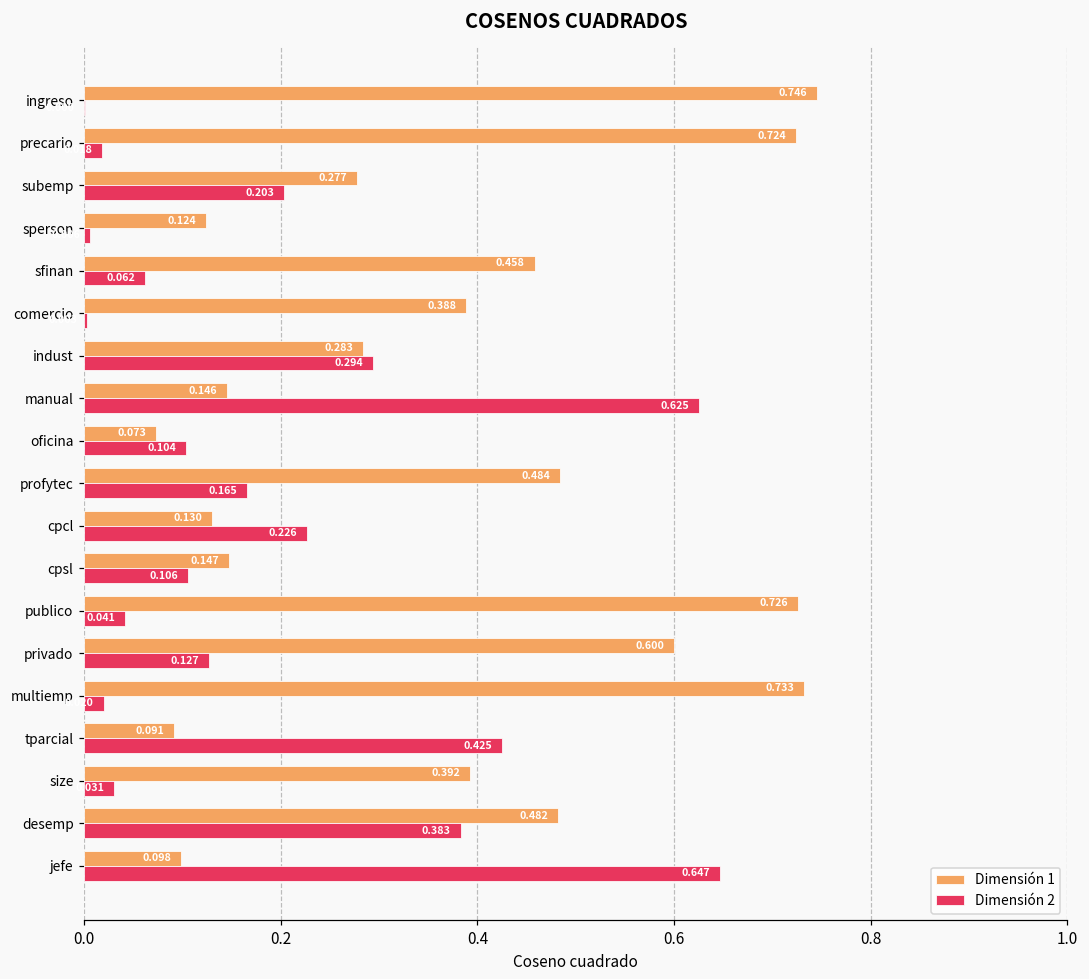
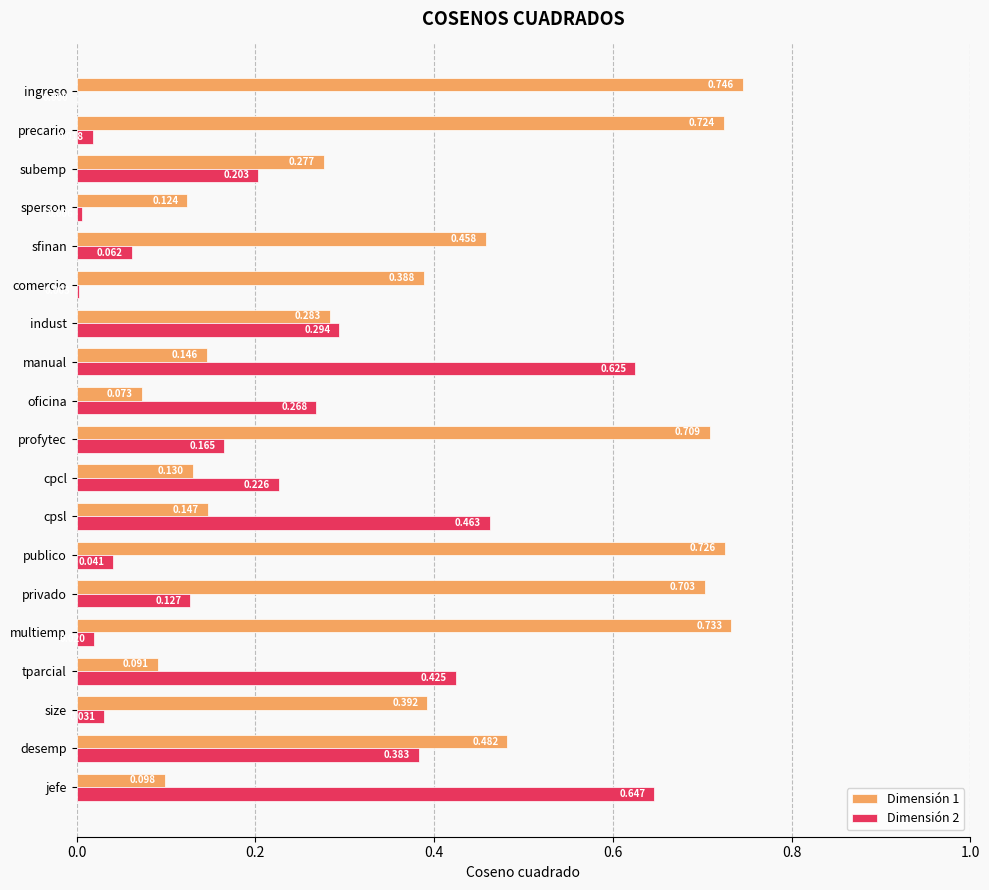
  {
    "Dimensión 1": {
      "ingreso": 0.746,
      "precario": 0.724,
      "subemp": 0.277,
      "sperson": 0.124,
      "sfinan": 0.458,
      "comercio": 0.388,
      "indust": 0.283,
      "manual": 0.146,
      "oficina": 0.073,
-     "profytec": 0.484,
+     "profytec": 0.709,
      "cpcl": 0.130,
      "cpsl": 0.147,
      "publico": 0.726,
-     "privado": 0.600,
+     "privado": 0.703,
      "multiemp": 0.733,
      "tparcial": 0.091,
      "size": 0.392,
      "desemp": 0.482,
      "jefe": 0.098
    },
    "Dimensión 2": {
      "subemp": 0.203,
      "sfinan": 0.062,
      "indust": 0.294,
      "manual": 0.625,
-     "oficina": 0.104,
+     "oficina": 0.268,
      "profytec": 0.165,
      "cpcl": 0.226,
-     "cpsl": 0.106,
+     "cpsl": 0.463,
      "publico": 0.041,
      "privado": 0.127,
      "tparcial": 0.425,
      "size": 0.031,
      "desemp": 0.383,
      "jefe": 0.647
    }
  }
